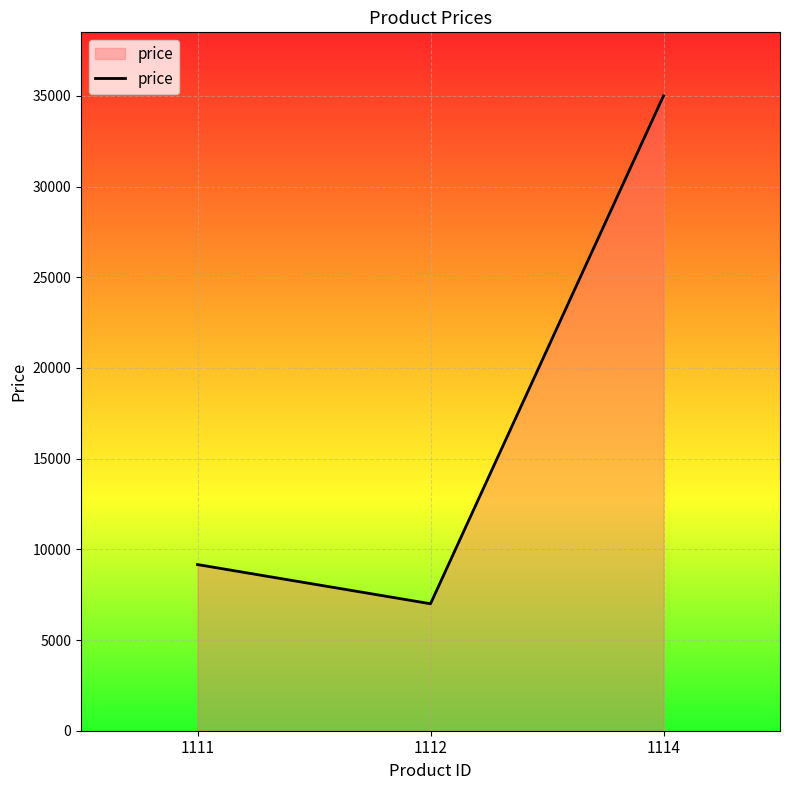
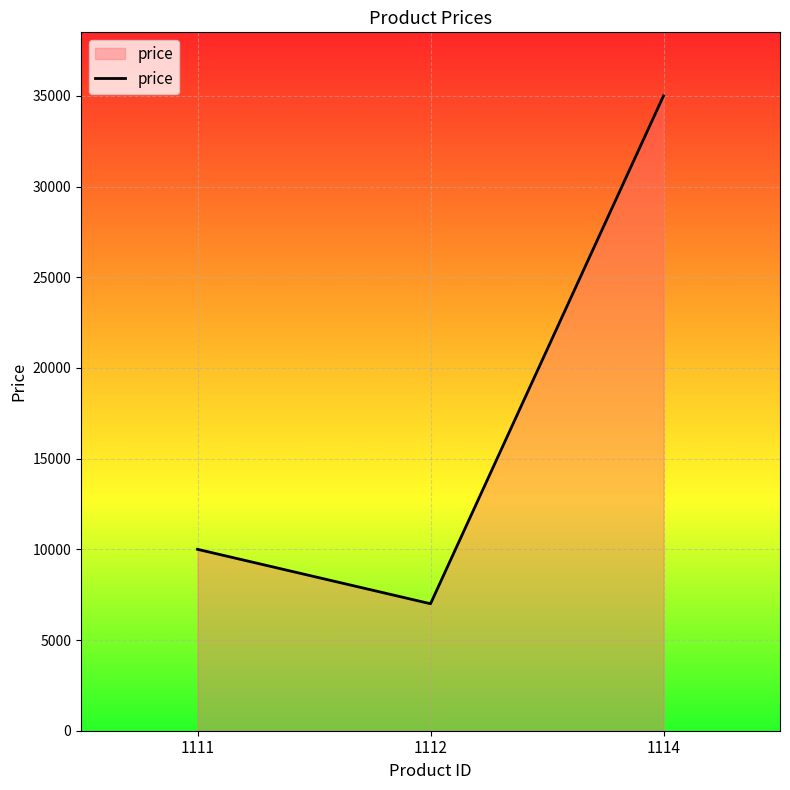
  {
-   "1111": 9200,
+   "1111": 10000,
    "1112": 7000,
    "1114": 35000
  }
